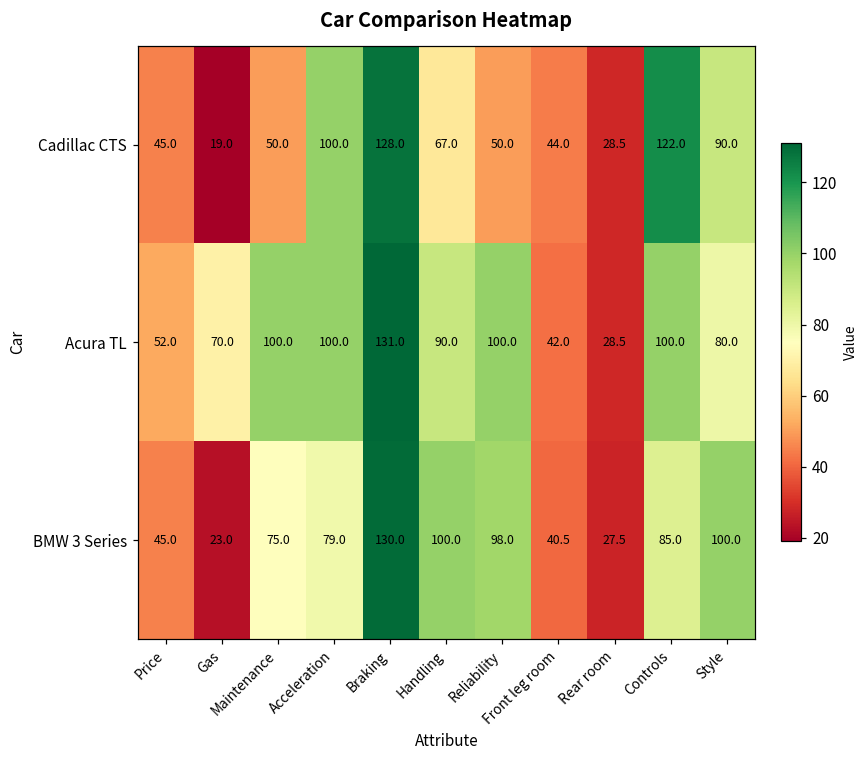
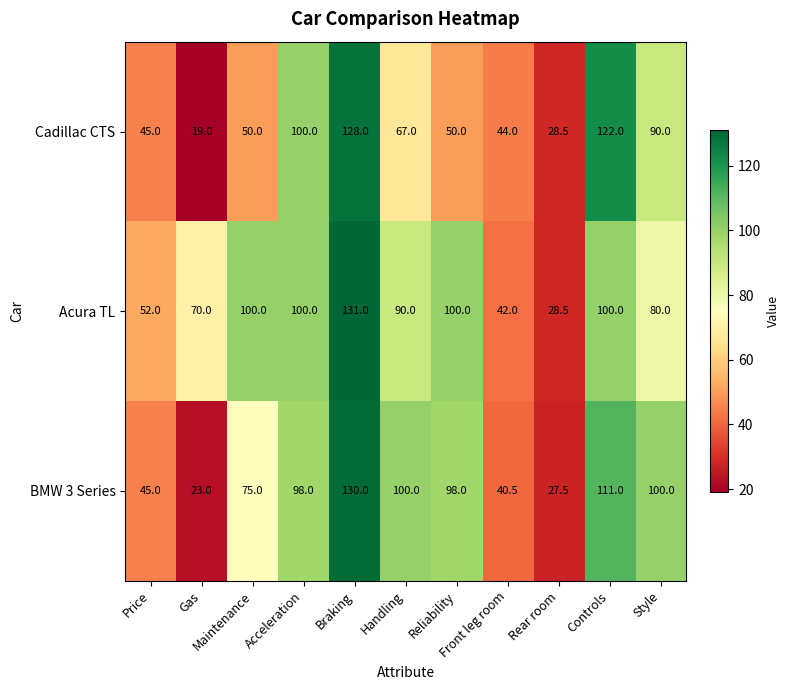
  {
    "Cadillac CTS": {
      "Price": 45.0,
      "Gas": 19.0,
      "Maintenance": 50.0,
      "Acceleration": 100.0,
      "Braking": 128.0,
      "Handling": 67.0,
      "Reliability": 50.0,
      "Front leg room": 44.0,
      "Rear room": 28.5,
      "Controls": 122.0,
      "Style": 90.0
    },
    "Acura TL": {
      "Price": 52.0,
      "Gas": 70.0,
      "Maintenance": 100.0,
      "Acceleration": 100.0,
      "Braking": 131.0,
      "Handling": 90.0,
      "Reliability": 100.0,
      "Front leg room": 42.0,
      "Rear room": 28.5,
      "Controls": 100.0,
      "Style": 80.0
    },
    "BMW 3 Series": {
      "Price": 45.0,
      "Gas": 23.0,
      "Maintenance": 75.0,
-     "Acceleration": 79.0,
+     "Acceleration": 98.0,
      "Braking": 130.0,
      "Handling": 100.0,
      "Reliability": 98.0,
      "Front leg room": 40.5,
      "Rear room": 27.5,
-     "Controls": 85.0,
+     "Controls": 111.0,
      "Style": 100.0
    }
  }
